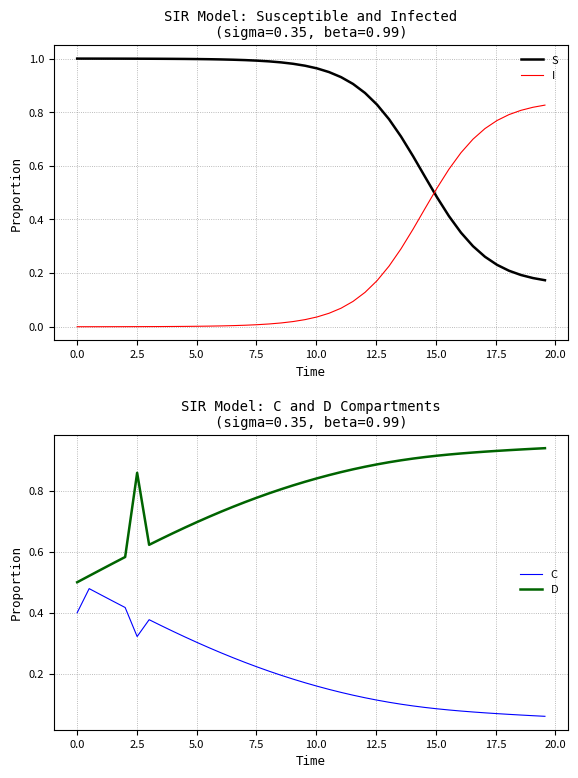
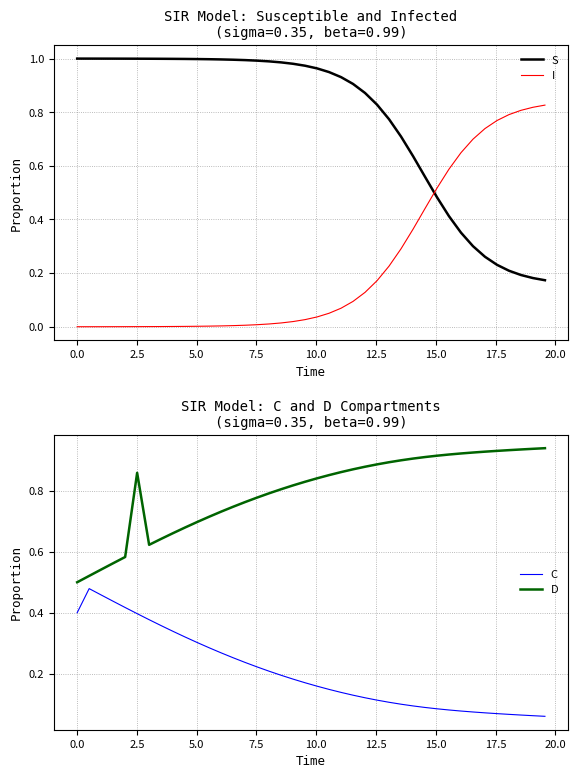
  {
    "SIR Model: Susceptible and Infected (sigma=0.35, beta=0.99)": {
      "S": {
        "0.0": 1.00,
        "2.5": 1.00
      },
      "I": {
        "0.0": 0.00,
        "2.5": 0.00
      }
    },
    "SIR Model: C and D Compartments (sigma=0.35, beta=0.99)": {
      "C": {
        "0.0": 0.40,
-       "2.5": 0.32
+       "2.5": 0.40
      },
      "D": {
        "0.0": 0.50,
        "2.5": 0.86
      }
    }
  }
